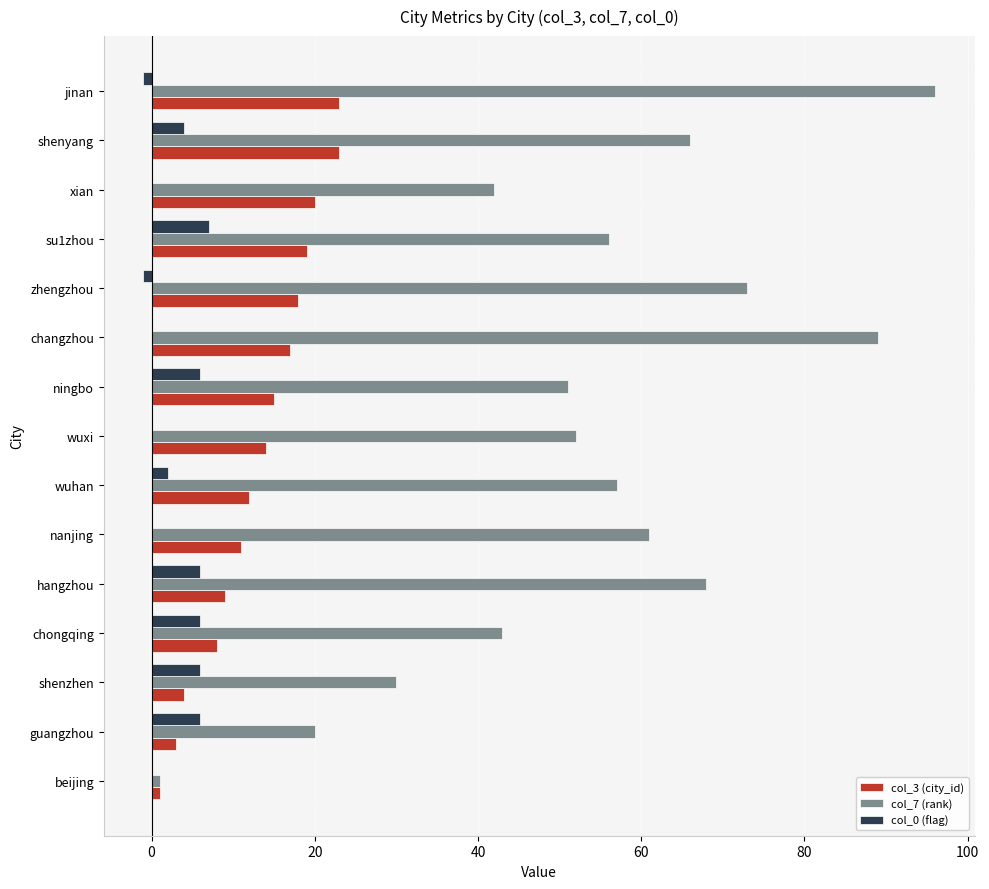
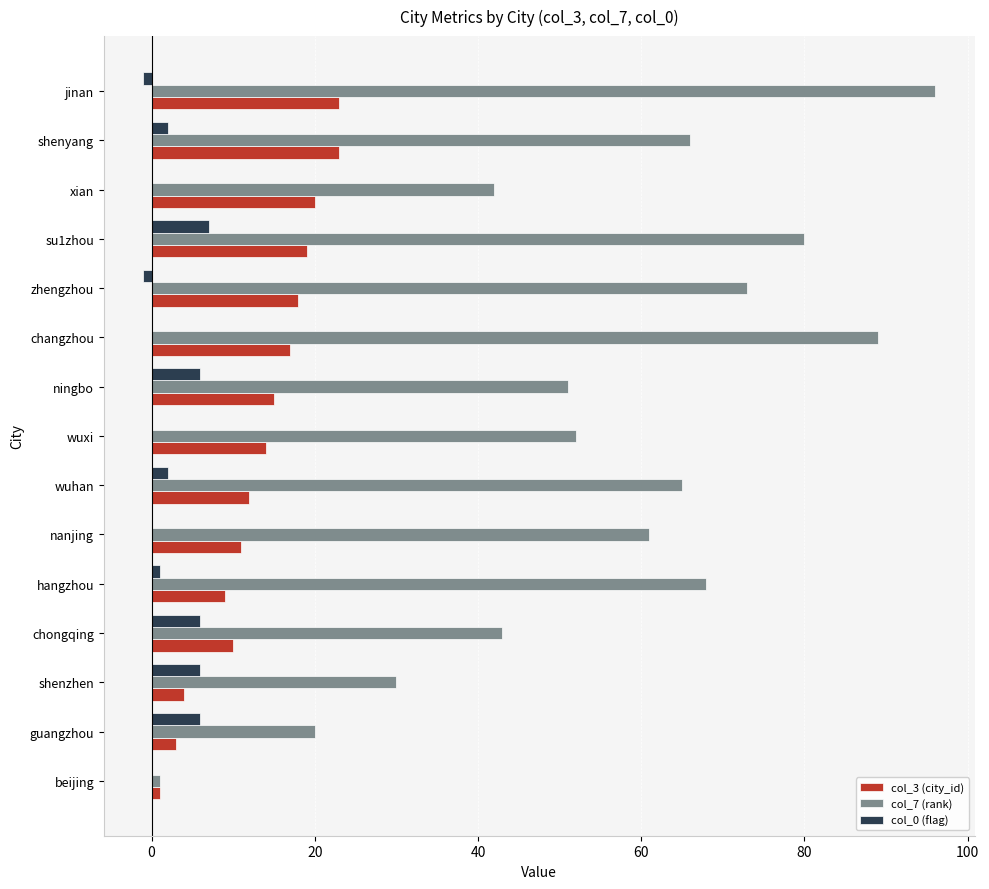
  {
    "col_3 (city_id)": {
      "jinan": 23,
      "shenyang": 23,
      "xian": 20,
      "su1zhou": 19,
      "zhengzhou": 18,
      "changzhou": 17,
      "ningbo": 15,
      "wuxi": 14,
      "wuhan": 12,
      "nanjing": 11,
      "hangzhou": 9,
-     "chongqing": 8,
+     "chongqing": 10,
      "shenzhen": 4,
      "guangzhou": 3,
      "beijing": 1
    },
    "col_7 (rank)": {
      "jinan": 96,
      "shenyang": 66,
      "xian": 42,
-     "su1zhou": 56,
+     "su1zhou": 80,
      "zhengzhou": 73,
      "changzhou": 89,
      "ningbo": 51,
      "wuxi": 52,
-     "wuhan": 57,
+     "wuhan": 65,
      "nanjing": 61,
      "hangzhou": 68,
      "chongqing": 43,
      "shenzhen": 30,
      "guangzhou": 20,
      "beijing": 1
    },
    "col_0 (flag)": {
      "jinan": -1,
-     "shenyang": 4,
+     "shenyang": 2,
      "xian": 0,
      "su1zhou": 7,
      "zhengzhou": -1,
      "changzhou": 0,
      "ningbo": 6,
      "wuxi": 0,
      "wuhan": 2,
      "nanjing": 0,
-     "hangzhou": 6,
+     "hangzhou": 1,
      "chongqing": 6,
      "shenzhen": 6,
      "guangzhou": 6,
      "beijing": 0
    }
  }
